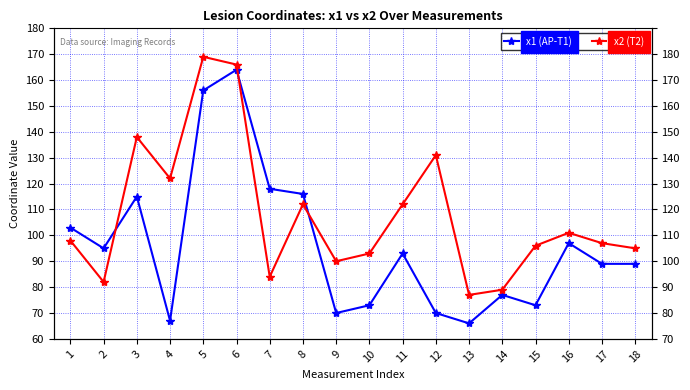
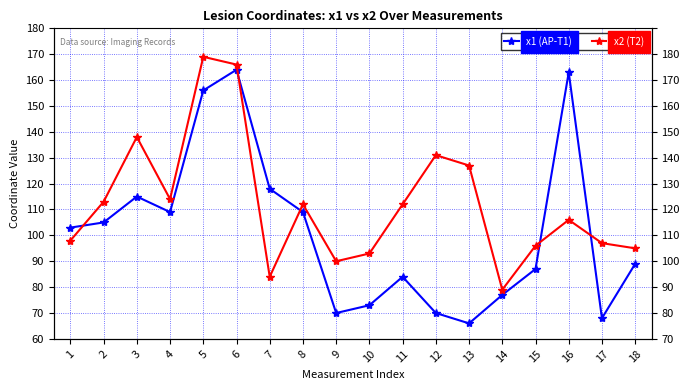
  {
    "x1 (AP-T1)": {
      "1": 103,
-     "2": 95,
+     "2": 105,
      "3": 115,
-     "4": 67,
+     "4": 109,
      "5": 156,
      "6": 164,
      "7": 118,
-     "8": 116,
+     "8": 109,
      "9": 70,
      "10": 73,
-     "11": 93,
+     "11": 84,
      "12": 70,
      "13": 66,
      "14": 77,
-     "15": 73,
-     "16": 97,
-     "17": 89,
+     "15": 87,
+     "16": 163,
+     "17": 68,
      "18": 89
    },
    "x2 (T2)": {
      "1": 98,
-     "2": 82,
+     "2": 113,
      "3": 138,
-     "4": 122,
+     "4": 114,
      "5": 169,
      "6": 166,
      "7": 84,
      "8": 112,
      "9": 90,
      "10": 93,
      "11": 112,
      "12": 131,
-     "13": 77,
+     "13": 127,
      "14": 79,
      "15": 96,
-     "16": 101,
+     "16": 106,
      "17": 97,
      "18": 95
    }
  }
